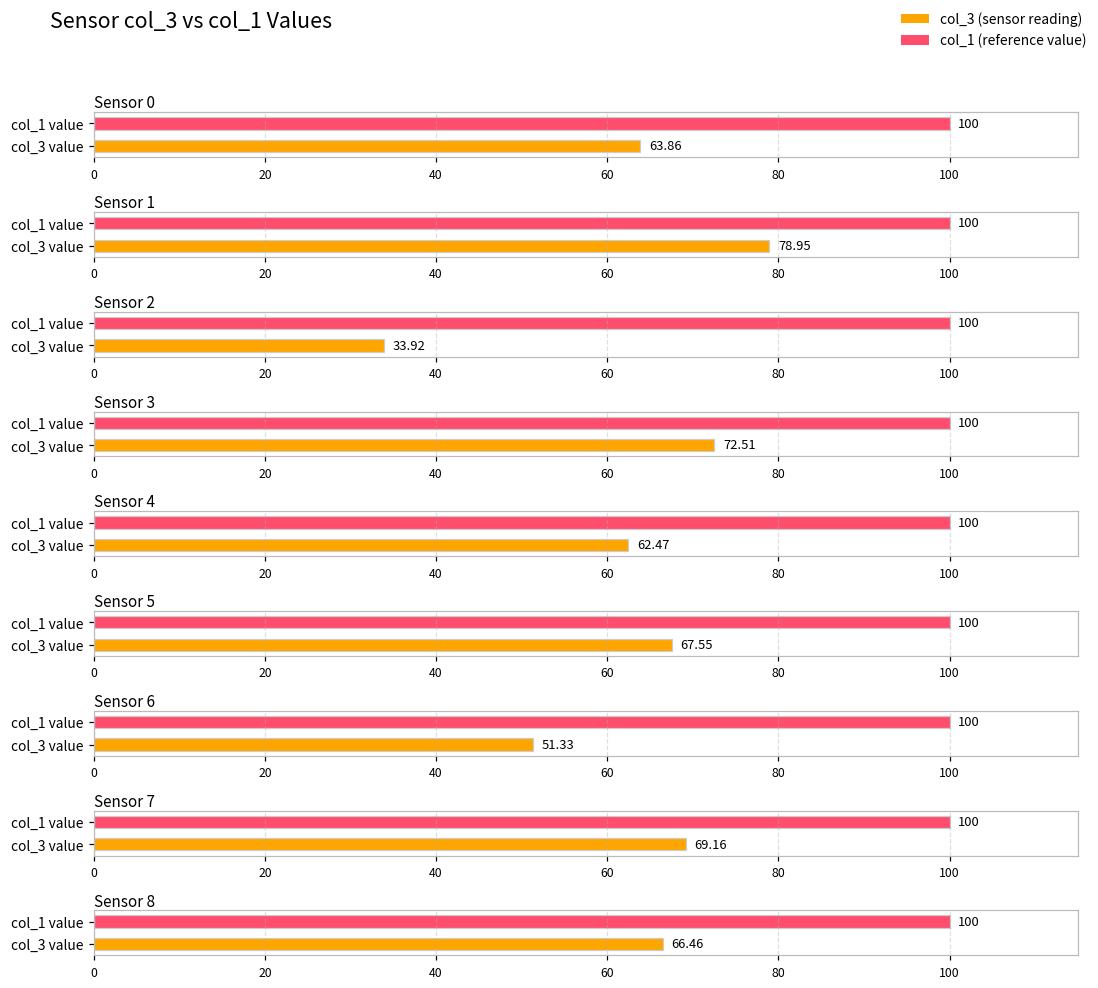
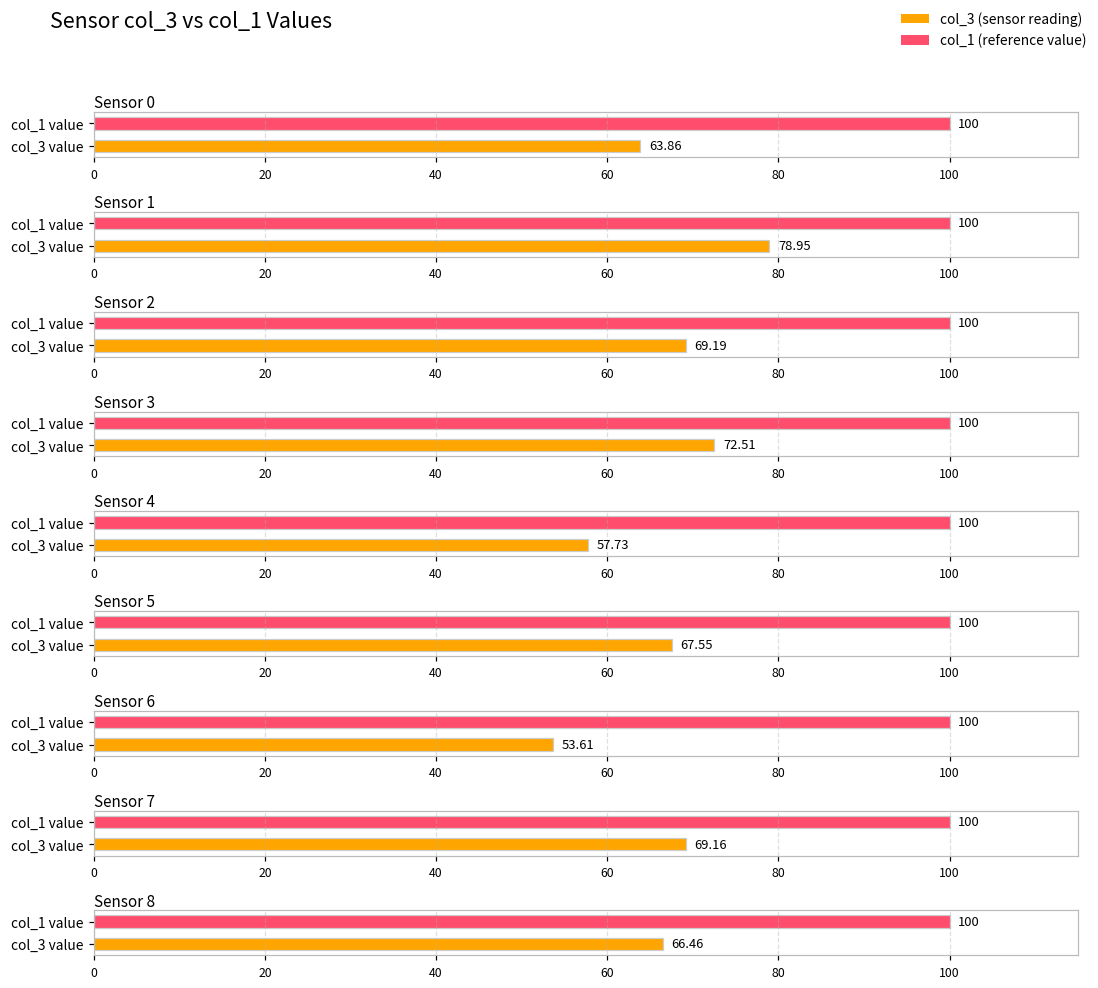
  {
    "Sensor 0": {
      "col_1 value": 100,
      "col_3 value": 63.86
    },
    "Sensor 1": {
      "col_1 value": 100,
      "col_3 value": 78.95
    },
    "Sensor 2": {
      "col_1 value": 100,
-     "col_3 value": 33.92
+     "col_3 value": 69.19
    },
    "Sensor 3": {
      "col_1 value": 100,
      "col_3 value": 72.51
    },
    "Sensor 4": {
      "col_1 value": 100,
-     "col_3 value": 62.47
+     "col_3 value": 57.73
    },
    "Sensor 5": {
      "col_1 value": 100,
      "col_3 value": 67.55
    },
    "Sensor 6": {
      "col_1 value": 100,
-     "col_3 value": 51.33
+     "col_3 value": 53.61
    },
    "Sensor 7": {
      "col_1 value": 100,
      "col_3 value": 69.16
    },
    "Sensor 8": {
      "col_1 value": 100,
      "col_3 value": 66.46
    }
  }
